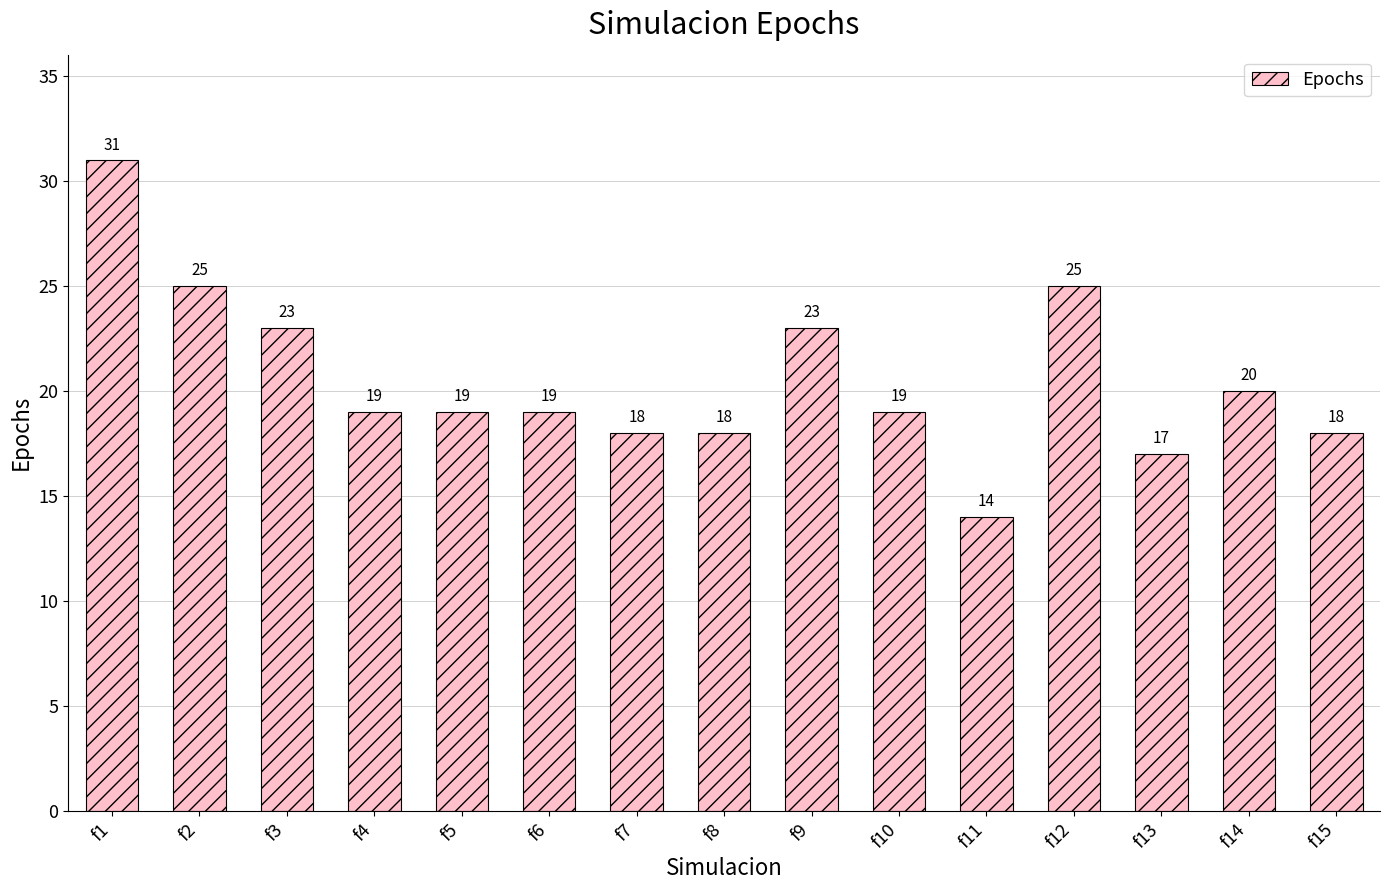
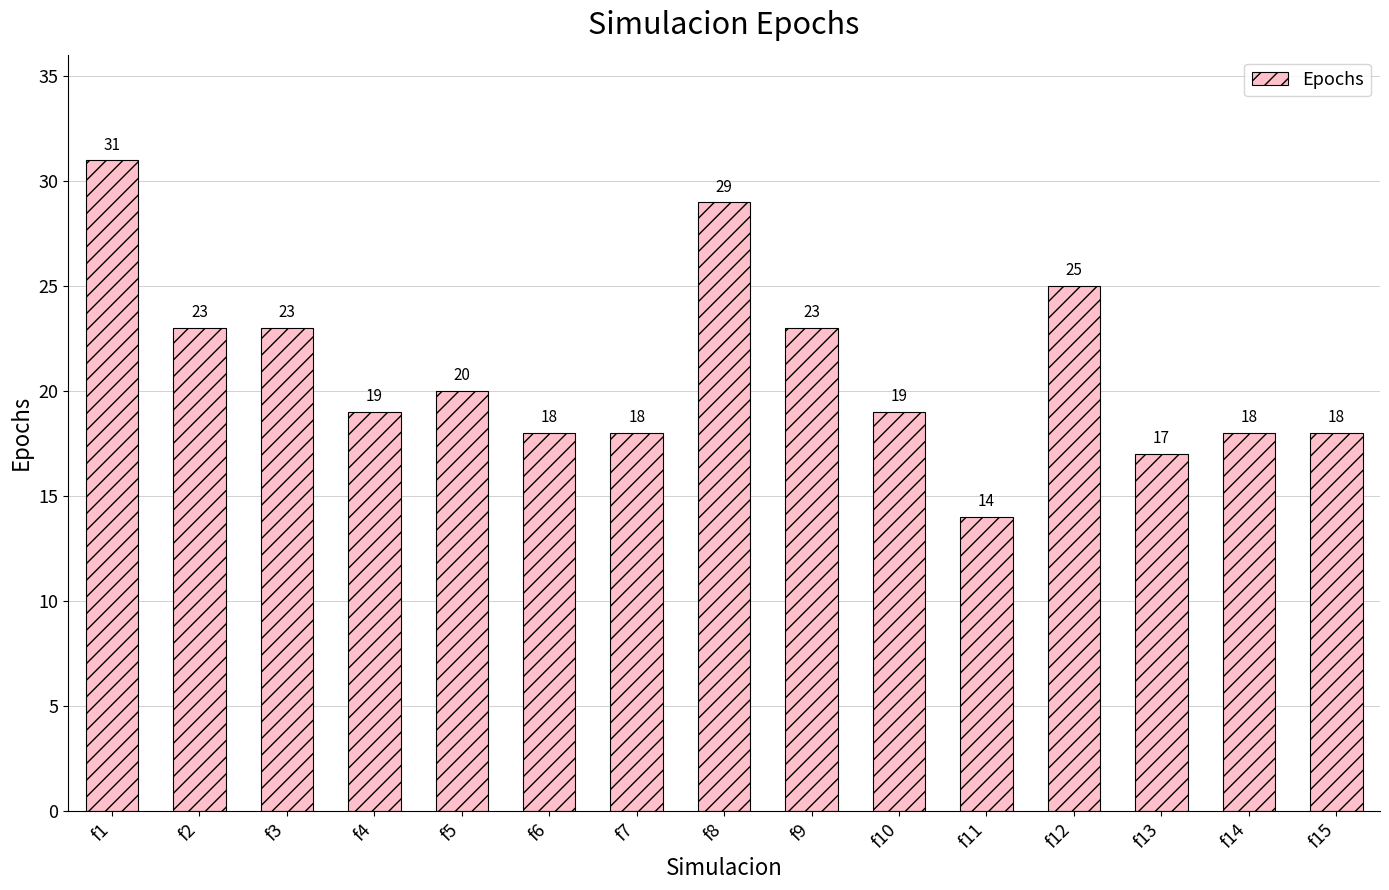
  {
    "f1": 31,
-   "f2": 25,
+   "f2": 23,
    "f3": 23,
    "f4": 19,
-   "f5": 19,
-   "f6": 19,
+   "f5": 20,
+   "f6": 18,
    "f7": 18,
-   "f8": 18,
+   "f8": 29,
    "f9": 23,
    "f10": 19,
    "f11": 14,
    "f12": 25,
    "f13": 17,
-   "f14": 20,
+   "f14": 18,
    "f15": 18
  }
